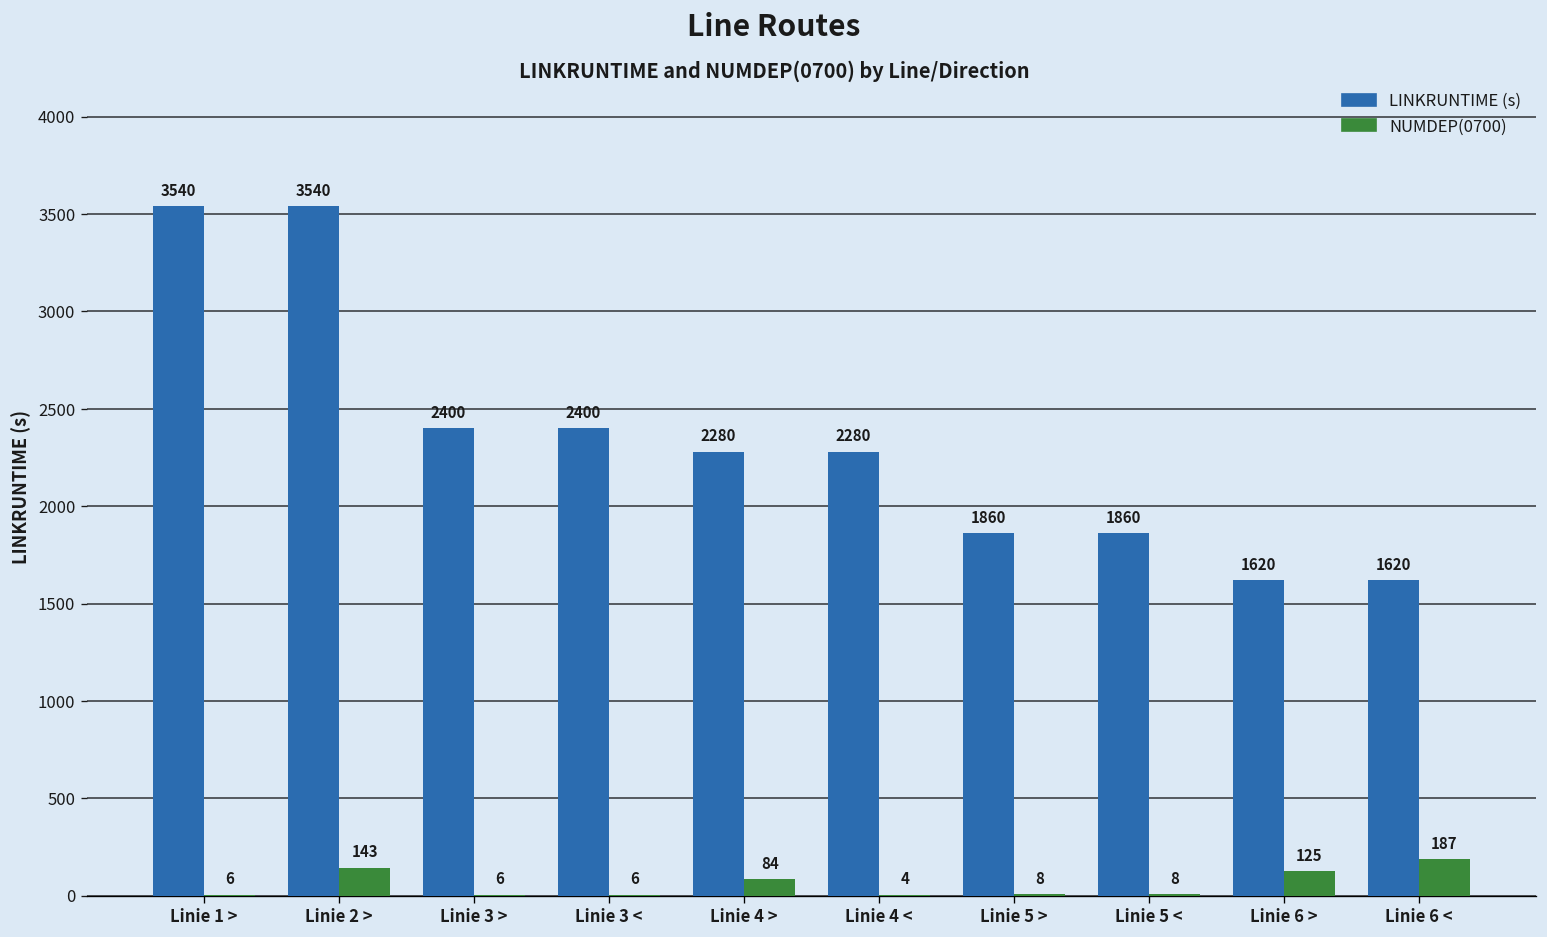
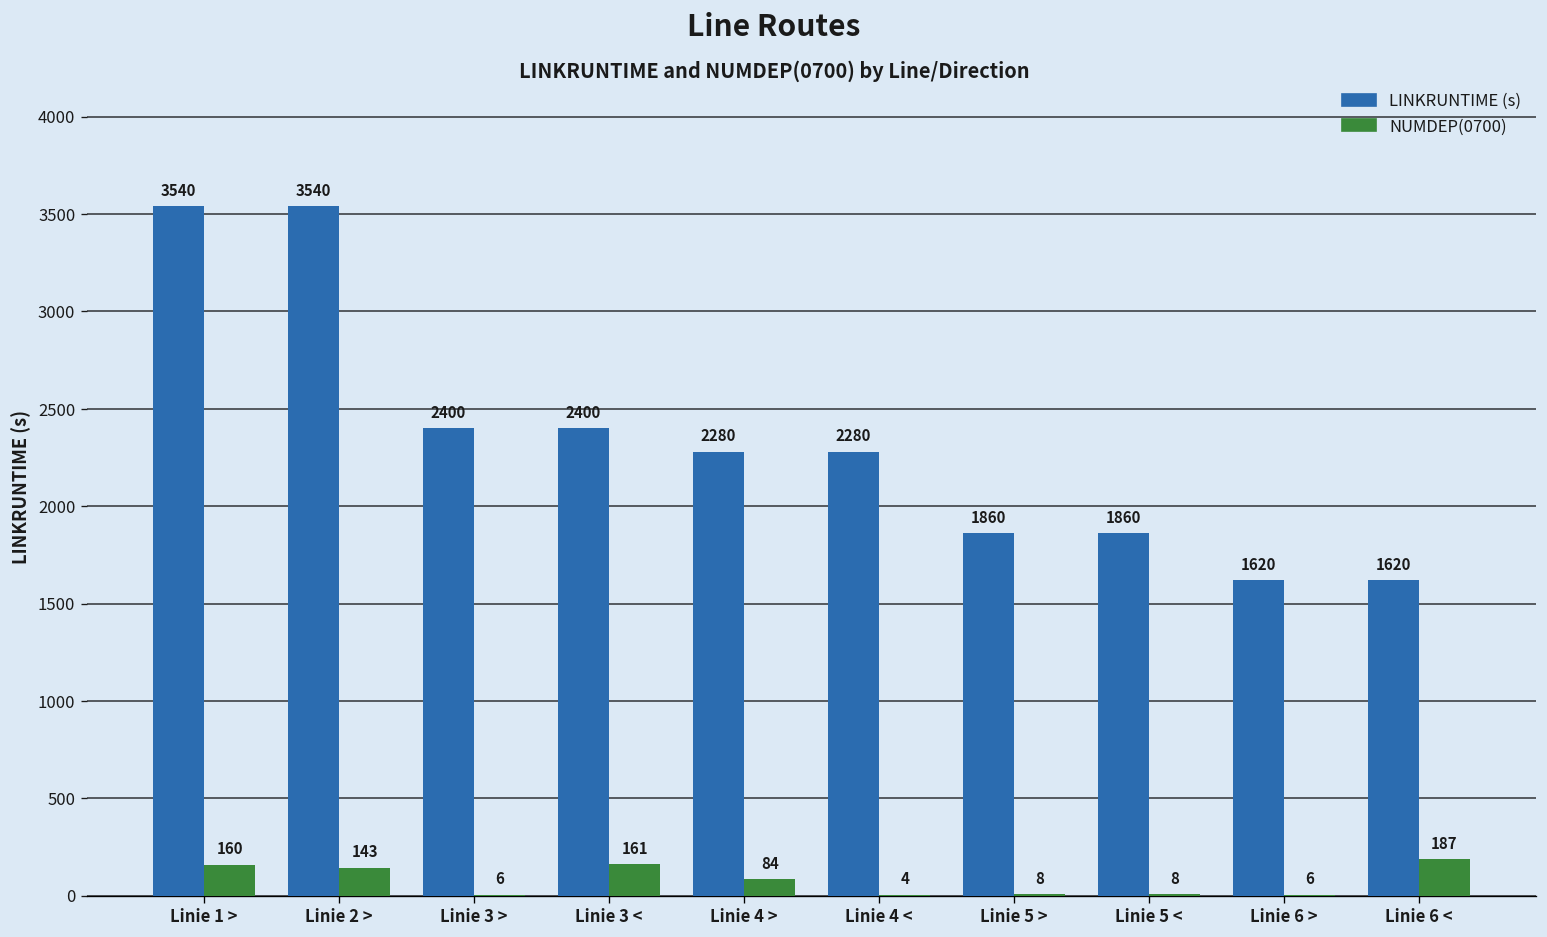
  {
    "NUMDEP(0700)": {
-     "Linie 1 >": 6,
+     "Linie 1 >": 160,
      "Linie 2 >": 143,
      "Linie 3 >": 6,
-     "Linie 3 <": 6,
+     "Linie 3 <": 161,
      "Linie 4 >": 84,
      "Linie 4 <": 4,
      "Linie 5 >": 8,
      "Linie 5 <": 8,
-     "Linie 6 >": 125,
+     "Linie 6 >": 6,
      "Linie 6 <": 187
    }
  }
